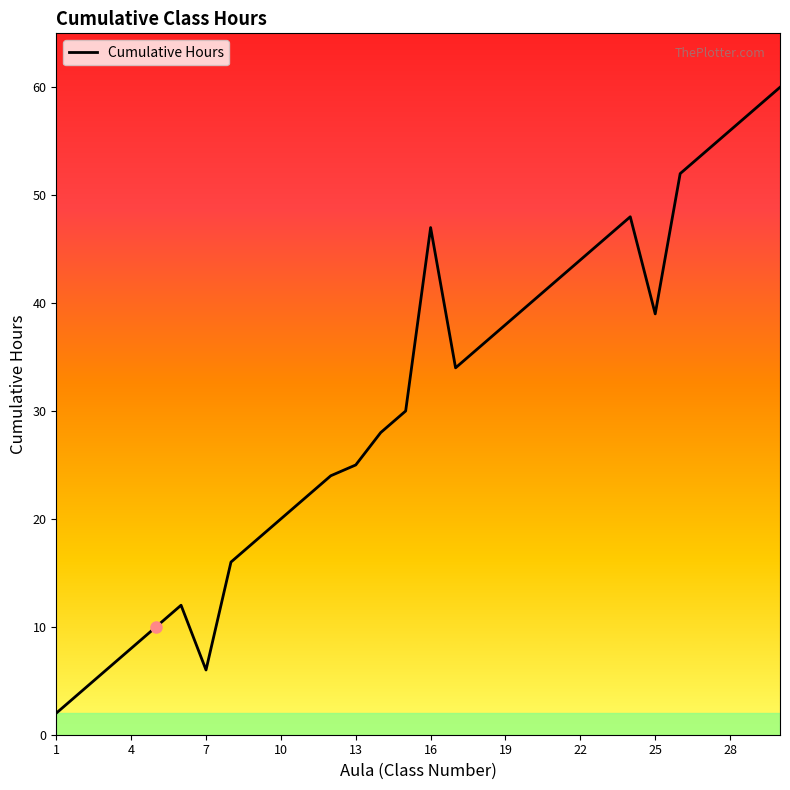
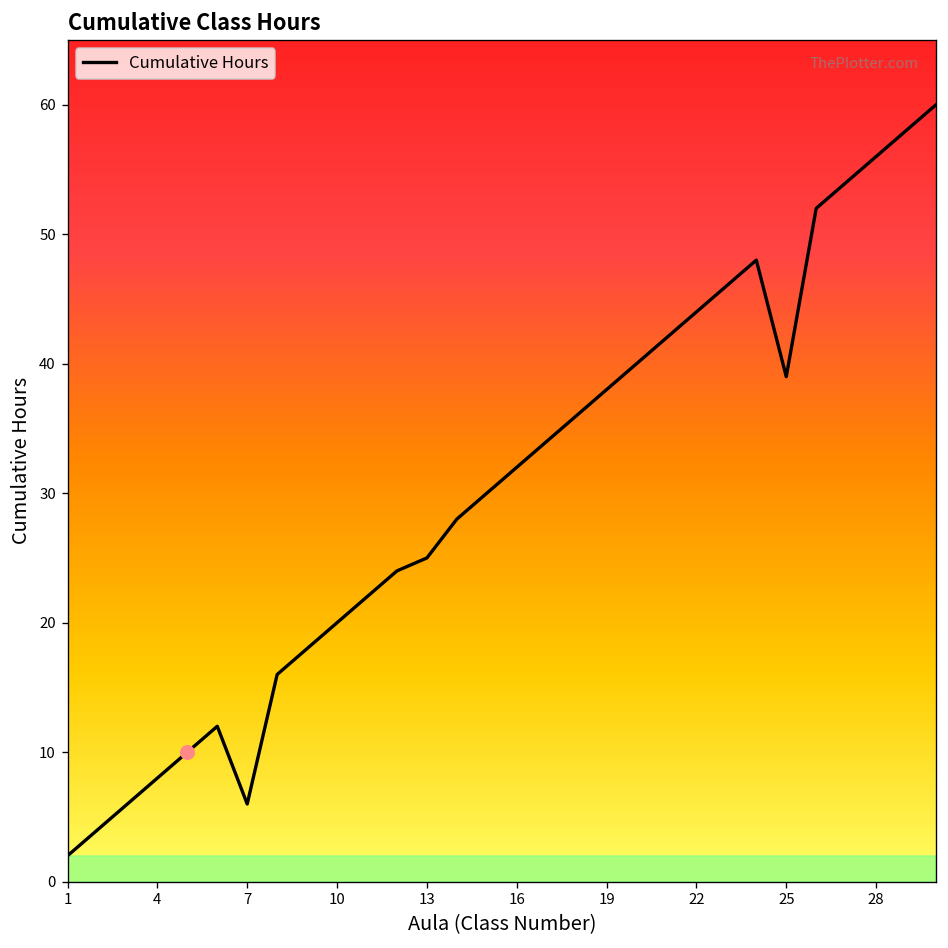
  {
    "Cumulative Hours": {
      "4": 8,
      "7": 6,
      "10": 20,
      "13": 25,
-     "16": 47,
+     "16": 32,
      "19": 38,
      "22": 44,
      "25": 39,
      "28": 56
    }
  }
